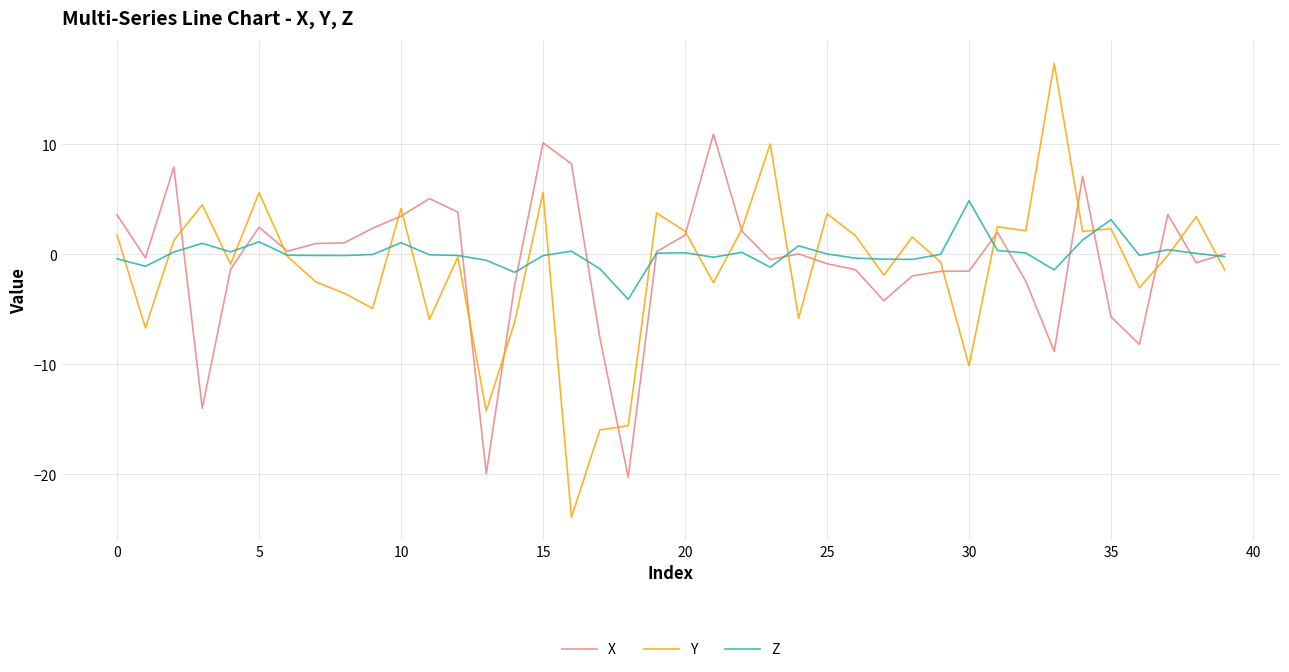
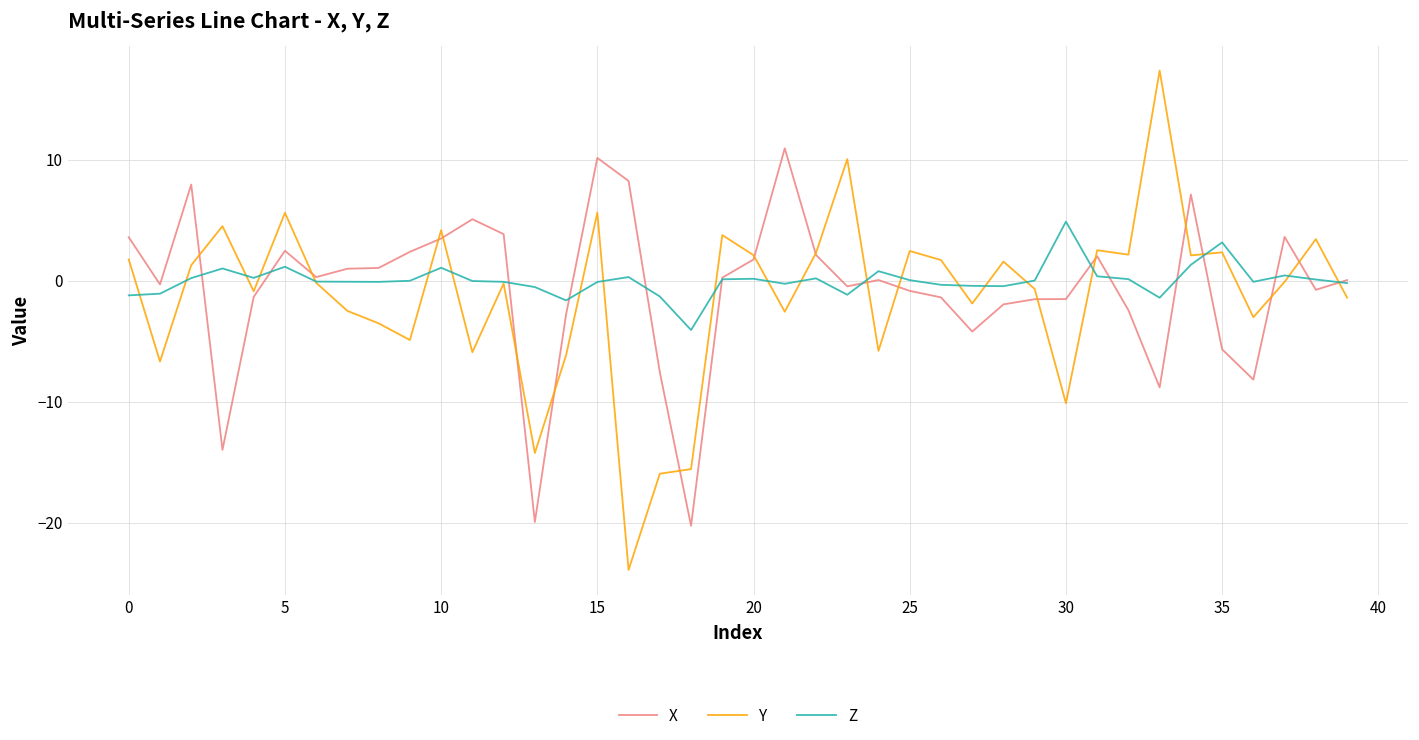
  {
    "X": {
      "0": 3.6,
      "5": 2.5,
      "10": 3.5,
      "15": 10.1,
      "20": 1.7,
      "25": -0.8,
      "30": -1.5,
      "35": -5.7
    },
    "Y": {
      "0": 1.7,
      "5": 5.6,
      "10": 4.2,
      "15": 5.6,
      "20": 2.1,
-     "25": 3.7,
+     "25": 2.4,
      "30": -10.1,
      "35": 2.3
    },
    "Z": {
-     "0": -0.4,
+     "0": -1.2,
      "5": 1.1,
      "10": 1.1,
      "15": -0.1,
      "20": 0.1,
      "25": 0.0,
      "30": 4.9,
      "35": 3.2
    }
  }
